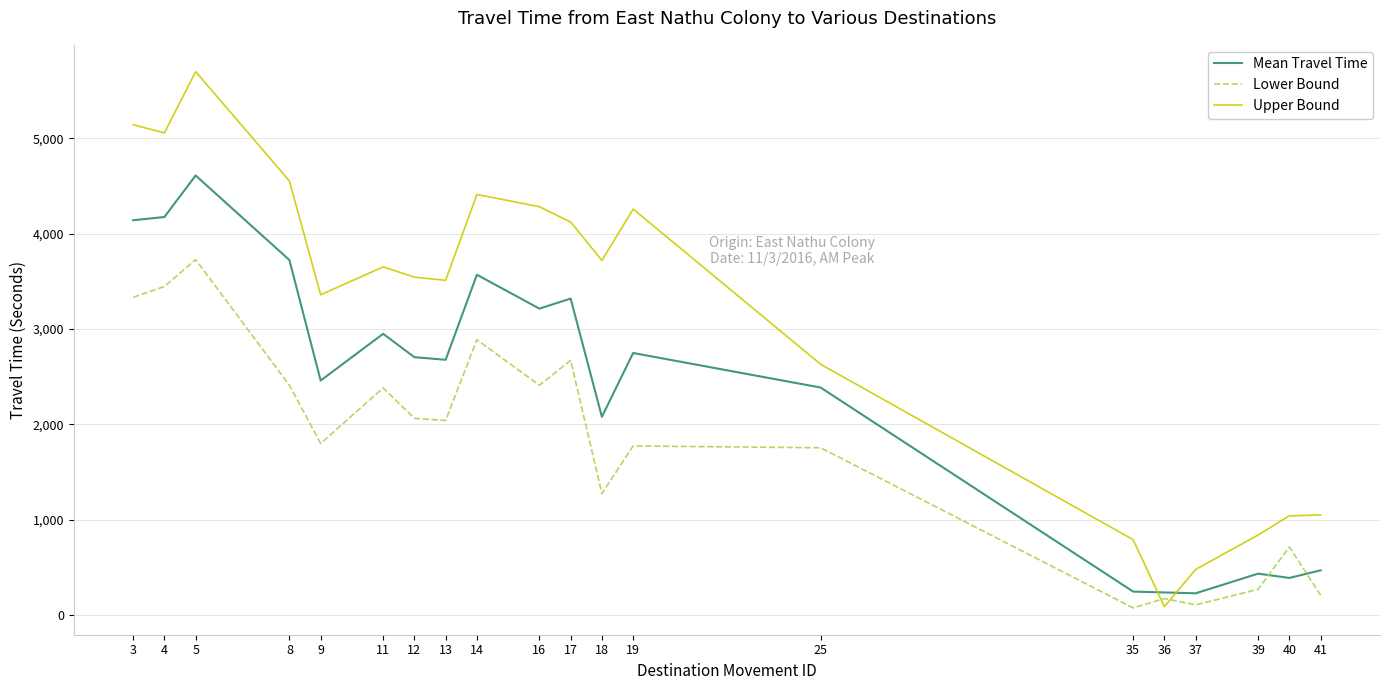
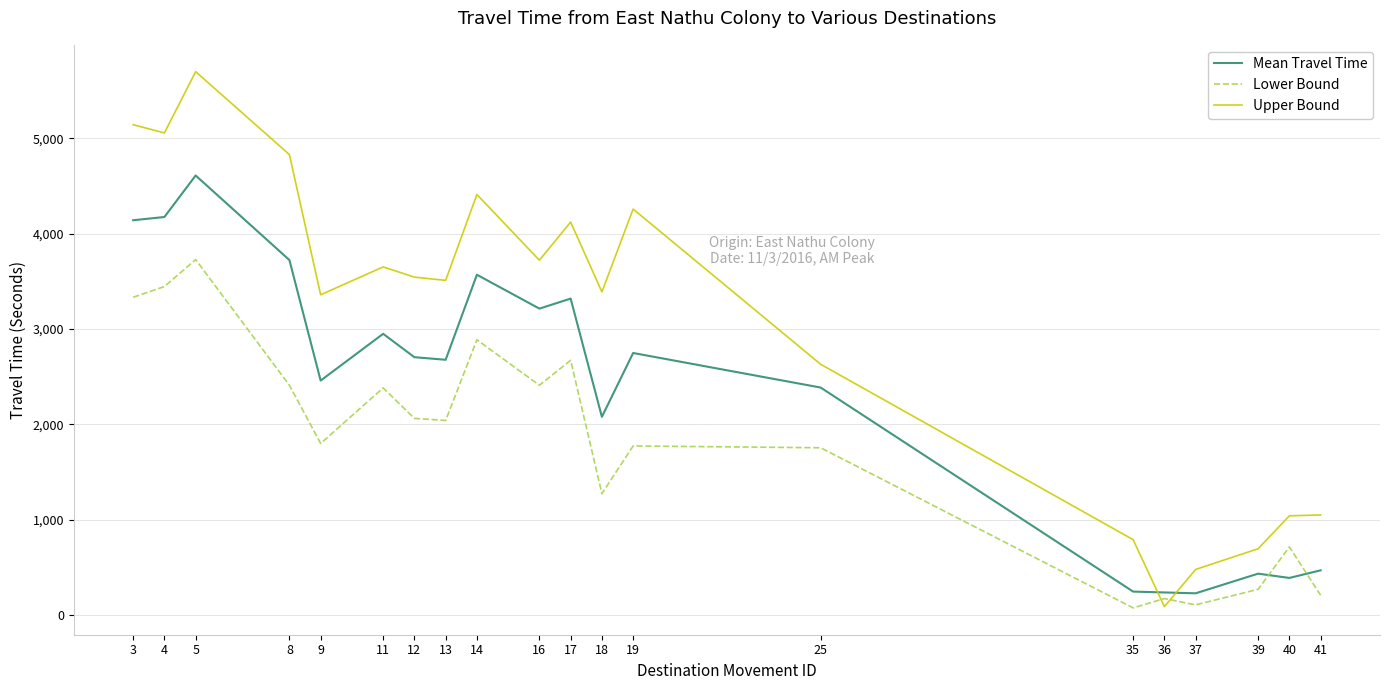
  {
    "Mean Travel Time": {
      "3": "4,100",
      "4": "4,200",
      "5": "4,600",
      "8": "3,700",
      "9": "2,500",
      "11": "3,000",
      "12": "2,700",
      "13": "2,700",
      "14": "3,600",
      "16": "3,200",
      "17": "3,300",
      "18": "2,100",
      "19": "2,700",
      "25": "2,400",
      "35": "200",
      "36": "200",
      "37": "200",
      "39": "400",
      "40": "400",
      "41": "500"
    },
    "Lower Bound": {
      "3": "3,300",
      "4": "3,400",
      "5": "3,700",
      "8": "2,400",
      "9": "1,800",
      "11": "2,400",
      "12": "2,100",
      "13": "2,000",
      "14": "2,900",
      "16": "2,400",
      "17": "2,700",
      "18": "1,300",
      "19": "1,800",
      "25": "1,800",
      "35": "100",
      "36": "200",
      "37": "100",
      "39": "300",
      "40": "700",
      "41": "200"
    },
    "Upper Bound": {
      "3": "5,100",
      "4": "5,100",
      "5": "5,700",
-     "8": "4,600",
+     "8": "4,800",
      "9": "3,400",
      "11": "3,700",
      "12": "3,500",
      "13": "3,500",
      "14": "4,400",
-     "16": "4,300",
+     "16": "3,700",
      "17": "4,100",
-     "18": "3,700",
+     "18": "3,400",
      "19": "4,300",
      "25": "2,600",
      "35": "800",
      "36": "100",
      "37": "500",
-     "39": "800",
+     "39": "700",
      "40": "1,000",
      "41": "1,100"
    }
  }
